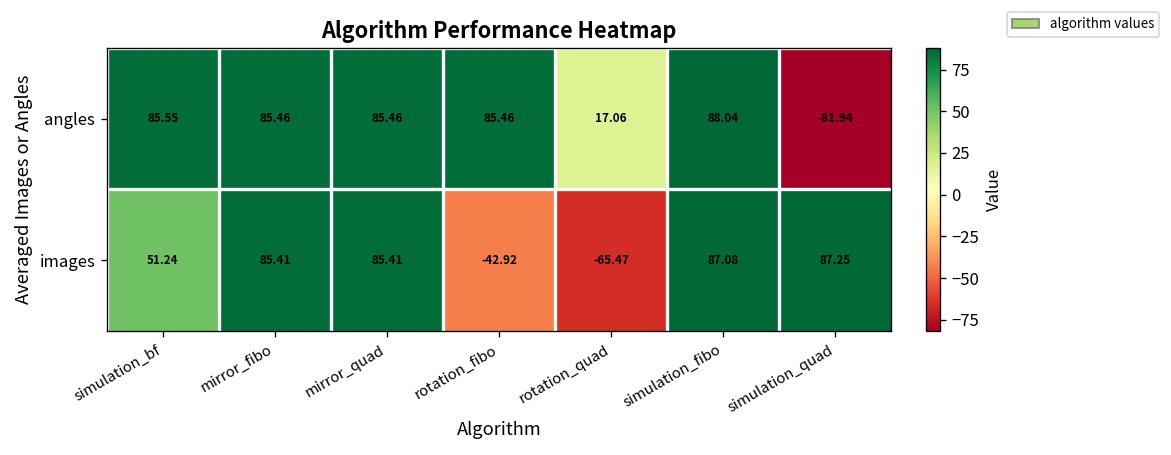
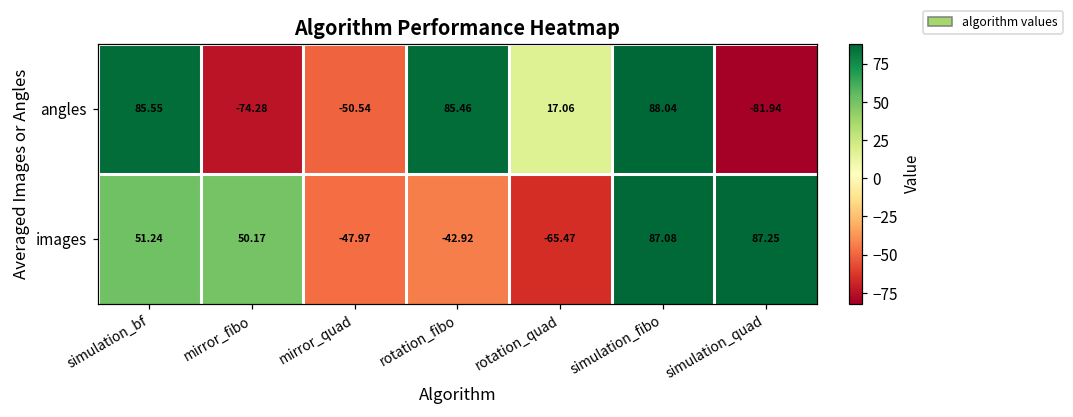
  {
    "angles": {
      "simulation_bf": 85.55,
-     "mirror_fibo": 85.46,
-     "mirror_quad": 85.46,
+     "mirror_fibo": -74.28,
+     "mirror_quad": -50.54,
      "rotation_fibo": 85.46,
      "rotation_quad": 17.06,
      "simulation_fibo": 88.04,
      "simulation_quad": -81.94
    },
    "images": {
      "simulation_bf": 51.24,
-     "mirror_fibo": 85.41,
-     "mirror_quad": 85.41,
+     "mirror_fibo": 50.17,
+     "mirror_quad": -47.97,
      "rotation_fibo": -42.92,
      "rotation_quad": -65.47,
      "simulation_fibo": 87.08,
      "simulation_quad": 87.25
    }
  }
